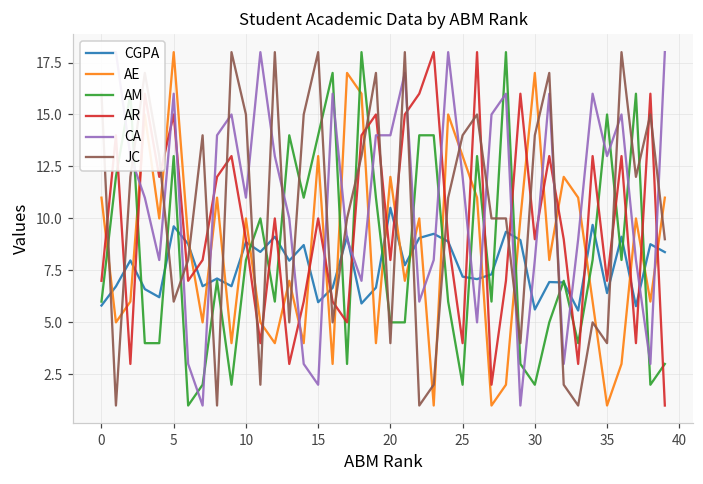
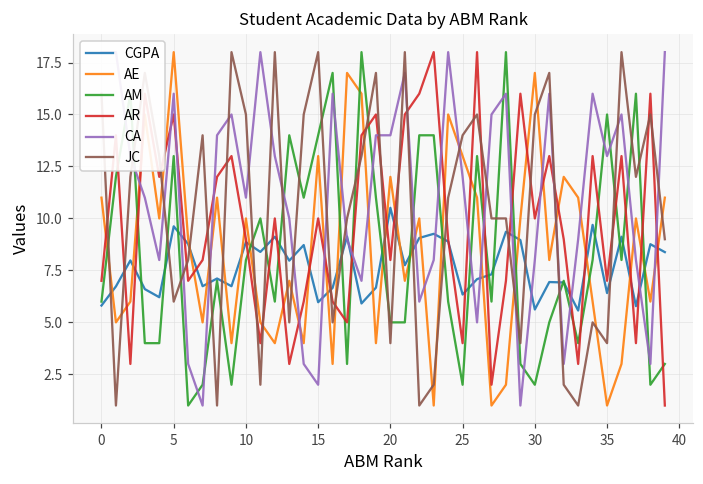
  {
    "CGPA": {
      "0": 5.8,
      "5": 9.6,
      "10": 8.9,
      "15": 6.0,
      "20": 10.5,
-     "25": 7.2,
+     "25": 6.3,
      "30": 5.6,
      "35": 6.4
    },
    "AE": {
      "0": 11.0,
      "5": 18.0,
      "10": 10.0,
      "15": 13.0,
      "20": 12.0,
      "25": 13.0,
      "30": 17.0,
      "35": 1.0
    },
    "AM": {
      "0": 6.0,
      "5": 13.0,
      "10": 8.0,
      "15": 14.0,
      "20": 5.0,
      "25": 2.0,
      "30": 2.0,
      "35": 15.0
    },
    "AR": {
      "0": 7,
      "5": 15,
      "10": 9,
      "15": 10,
      "20": 8,
      "25": 4,
-     "30": 9,
+     "30": 10,
      "35": 7
    },
    "CA": {
      "5": 16.0,
      "10": 11.0,
      "15": 2.0,
      "20": 14.0,
      "25": 12.0,
      "30": 8.0,
      "35": 13.0
    },
    "JC": {
      "5": 6,
      "10": 15,
      "15": 18,
      "20": 4,
      "25": 14,
-     "30": 14,
+     "30": 15,
      "35": 4
    }
  }
